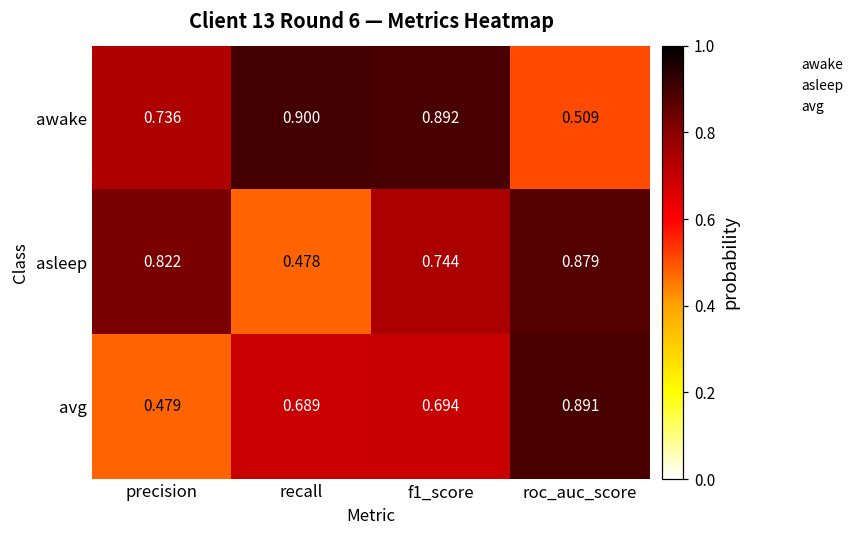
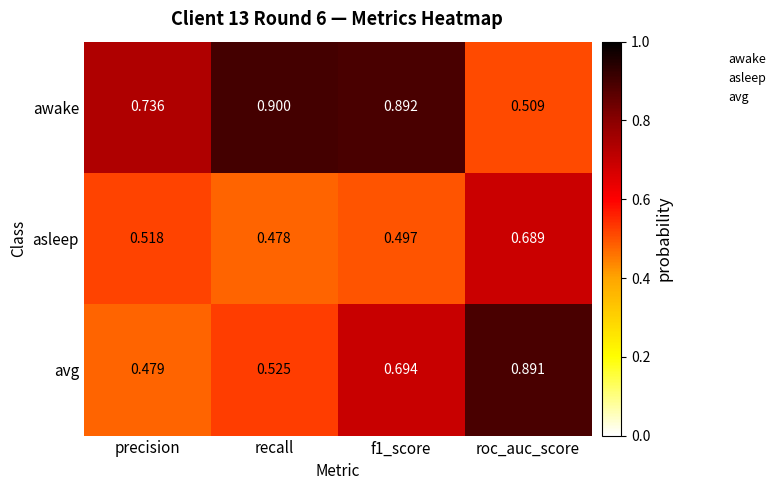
  {
    "awake": {
      "precision": 0.736,
      "recall": 0.900,
      "f1_score": 0.892,
      "roc_auc_score": 0.509
    },
    "asleep": {
-     "precision": 0.822,
+     "precision": 0.518,
      "recall": 0.478,
-     "f1_score": 0.744,
-     "roc_auc_score": 0.879
+     "f1_score": 0.497,
+     "roc_auc_score": 0.689
    },
    "avg": {
      "precision": 0.479,
-     "recall": 0.689,
+     "recall": 0.525,
      "f1_score": 0.694,
      "roc_auc_score": 0.891
    }
  }
